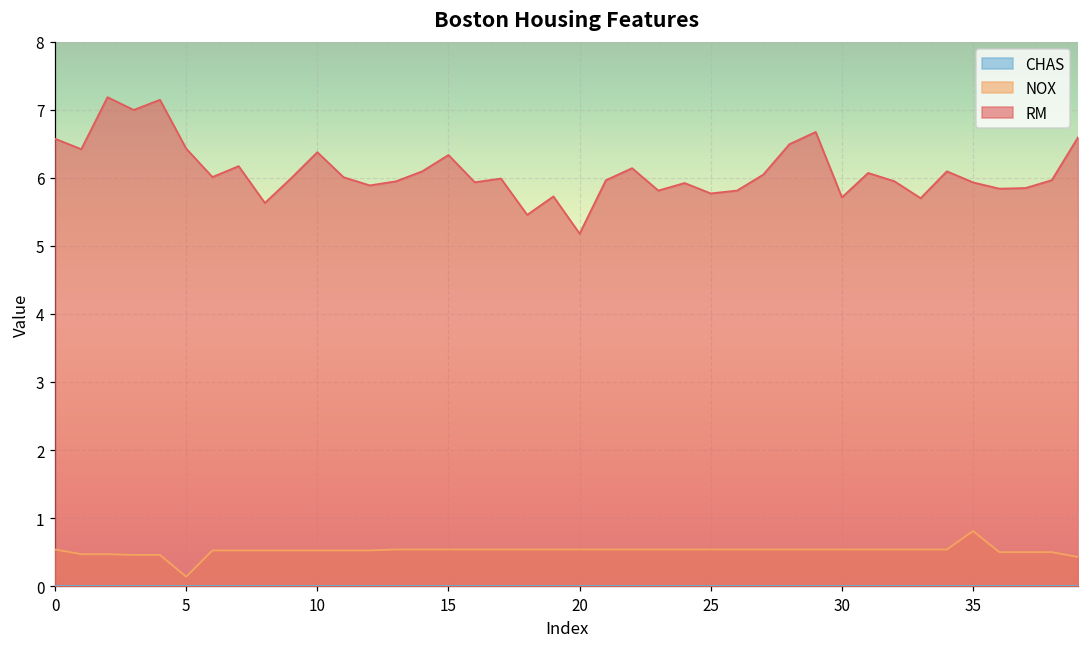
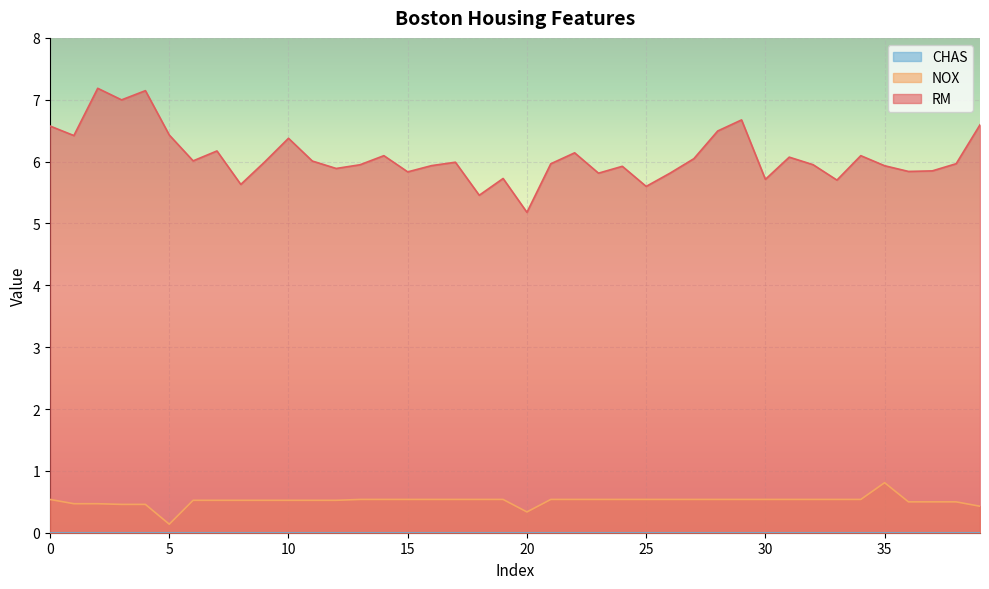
  {
    "CHAS": {
      "0": 0.0,
      "5": 0.0,
      "10": 0.0,
      "15": 0.0,
      "20": 0.0,
      "25": 0.0,
      "30": 0.0,
      "35": 0.0
    },
    "NOX": {
      "0": 0.5,
      "5": 0.1,
      "10": 0.5,
      "15": 0.5,
-     "20": 0.5,
+     "20": 0.3,
      "25": 0.5,
      "30": 0.5,
      "35": 0.8
    },
    "RM": {
      "0": 6.6,
      "5": 6.4,
      "10": 6.4,
-     "15": 6.3,
+     "15": 5.8,
      "20": 5.2,
-     "25": 5.8,
+     "25": 5.6,
      "30": 5.7,
      "35": 5.9
    }
  }
